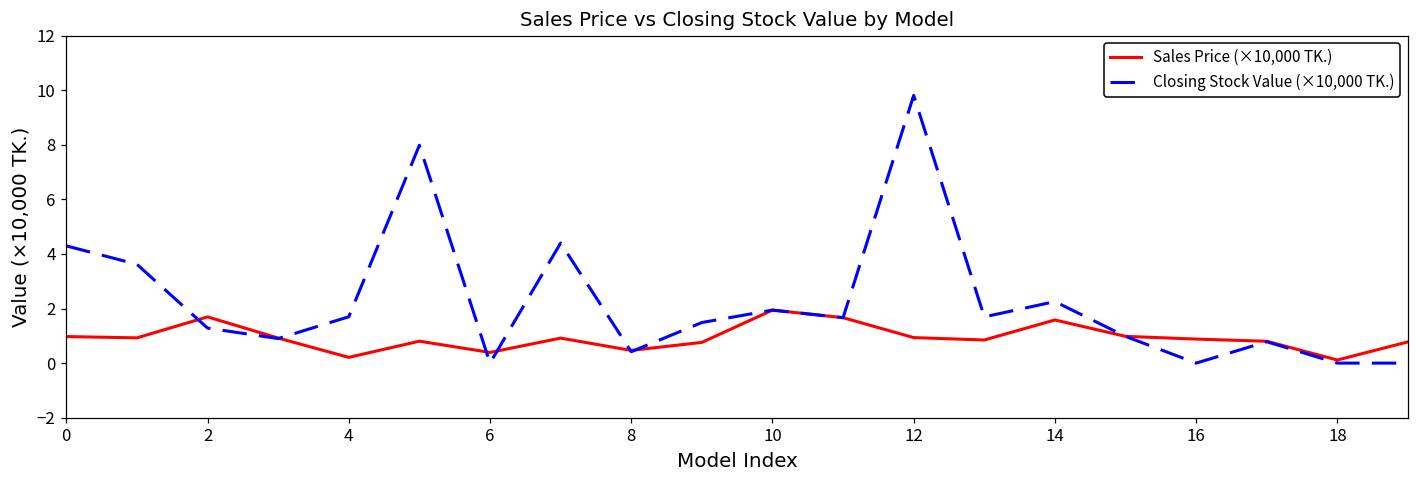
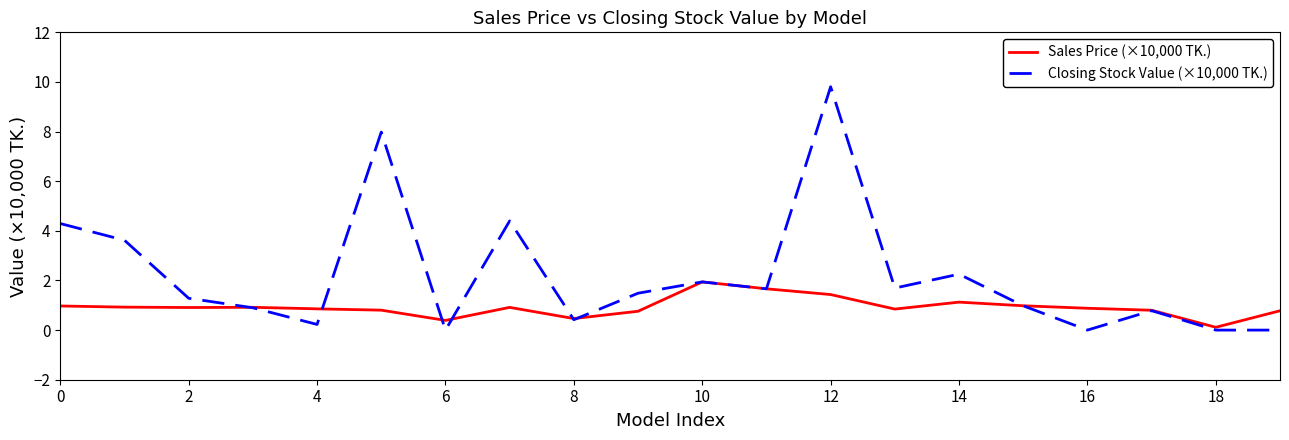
  {
    "Sales Price (×10,000 TK.)": {
      "0": 1.0,
-     "2": 1.7,
-     "4": 0.2,
+     "2": 0.9,
+     "4": 0.9,
      "6": 0.4,
-     "12": 0.9,
-     "14": 1.6,
+     "12": 1.4,
+     "14": 1.1,
      "16": 0.9,
      "18": 0.1
    },
    "Closing Stock Value (×10,000 TK.)": {
      "0": 4.3,
      "2": 1.3,
-     "4": 1.7,
+     "4": 0.2,
      "6": 0.0,
      "12": 9.8,
      "14": 2.3,
      "16": 0.0,
      "18": 0.0
    }
  }
